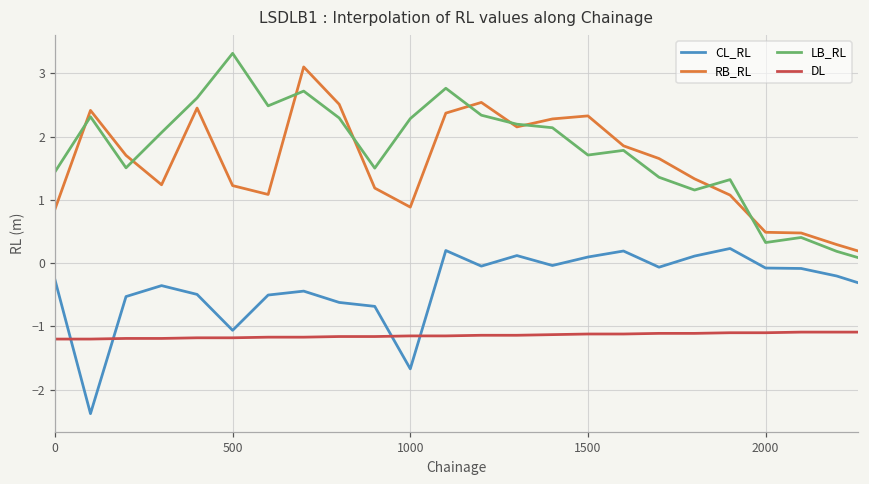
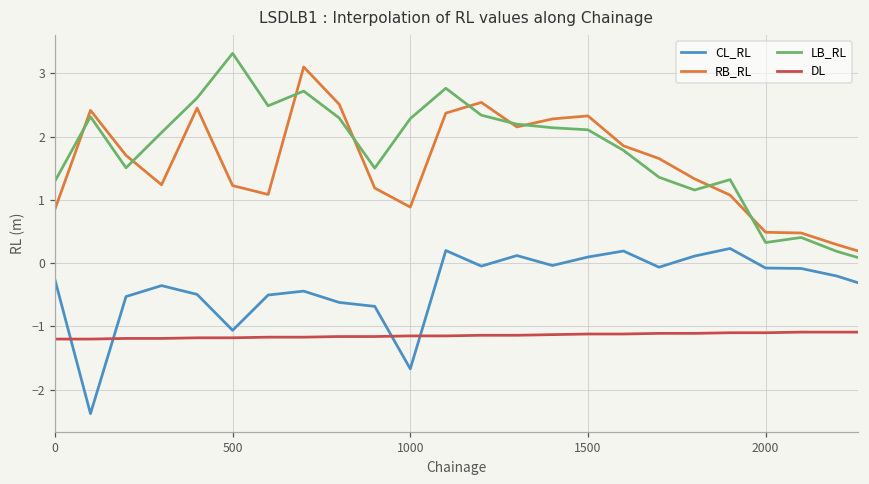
  {
    "CL_RL": {
      "0": -0.3,
      "500": -1.1,
      "1000": -1.7,
      "1500": 0.1,
      "2000": -0.1
    },
    "LB_RL": {
-     "0": 1.4,
+     "0": 1.3,
      "500": 3.3,
      "1000": 2.3,
-     "1500": 1.7,
+     "1500": 2.1,
      "2000": 0.3
    }
  }
